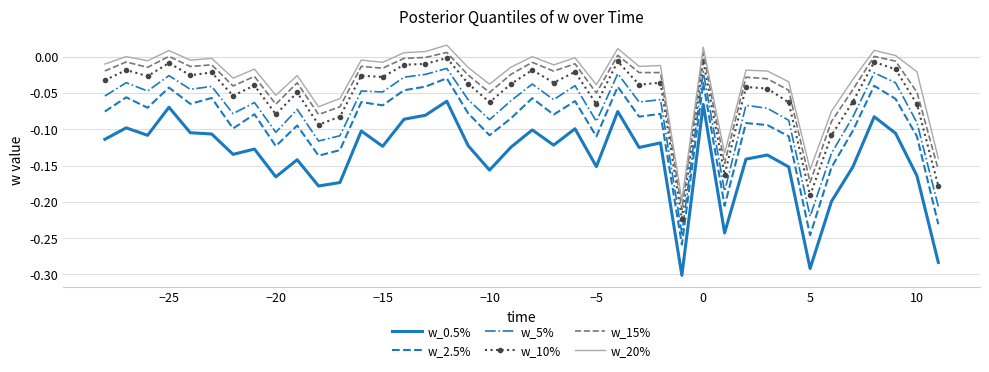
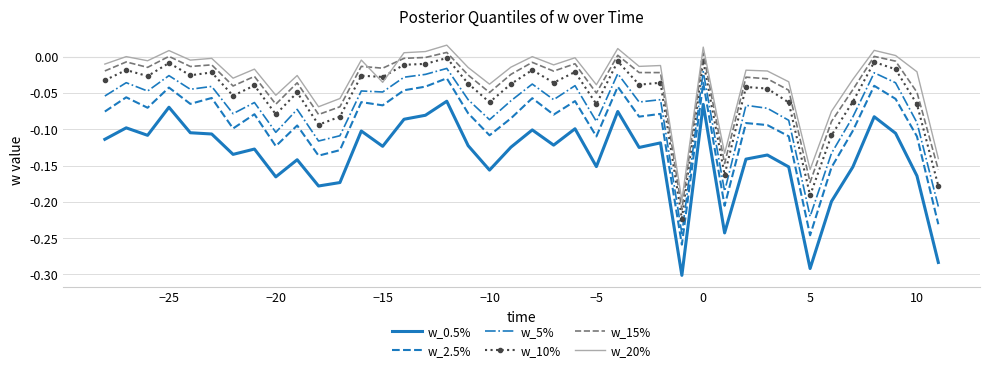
  {
    "w_10%": {
      "−25": -0.01,
      "−20": -0.08,
      "−15": -0.03,
      "−10": -0.06,
      "−5": -0.07,
      "0": -0.01,
      "5": -0.19,
      "10": -0.07
    },
    "w_15%": {
      "−25": 0.00,
      "−20": -0.07,
      "−15": -0.02,
      "−10": -0.05,
      "−5": -0.05,
      "0": 0.00,
      "5": -0.17,
      "10": -0.05
    },
    "w_20%": {
      "−25": 0.01,
      "−20": -0.05,
-     "−15": -0.01,
+     "−15": -0.04,
      "−10": -0.04,
      "−5": -0.04,
      "0": 0.01,
      "5": -0.16,
      "10": -0.02
    }
  }
